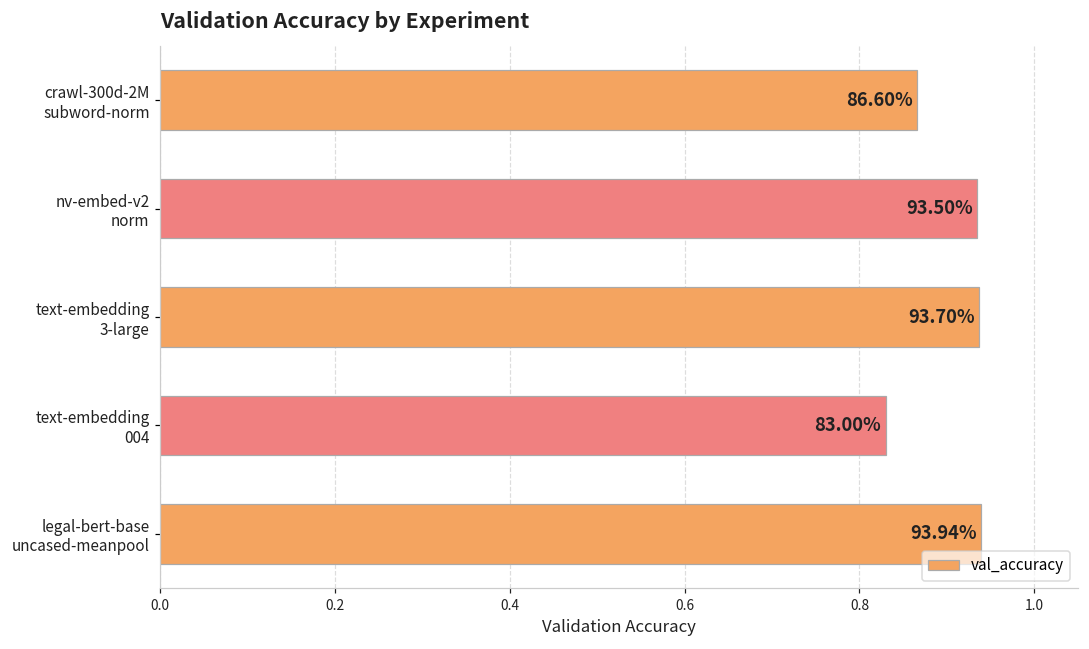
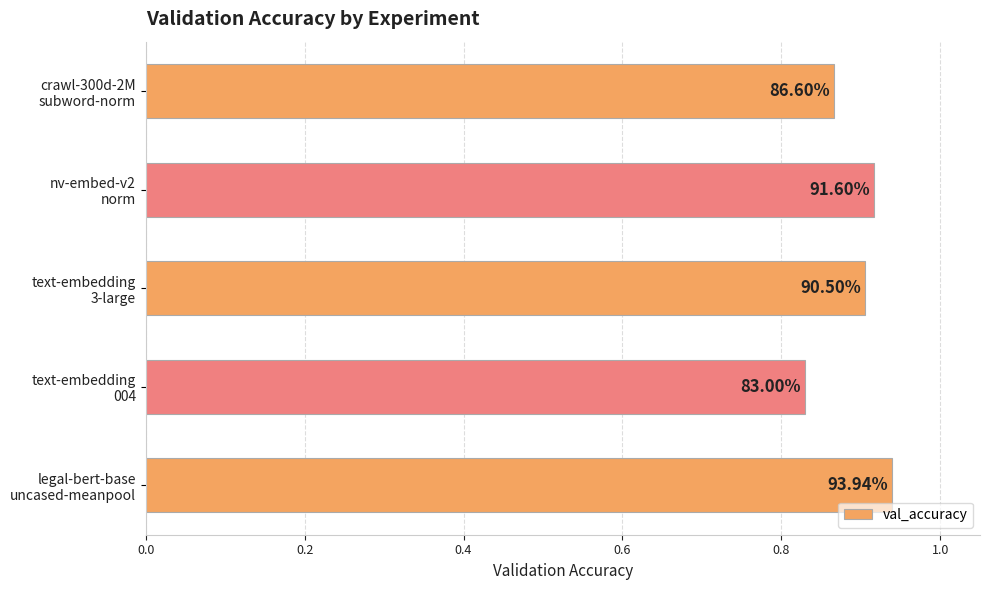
  {
    "crawl-300d-2M subword-norm": "86.60%",
-   "nv-embed-v2 norm": "93.50%",
-   "text-embedding 3-large": "93.70%",
+   "nv-embed-v2 norm": "91.60%",
+   "text-embedding 3-large": "90.50%",
    "text-embedding 004": "83.00%",
    "legal-bert-base uncased-meanpool": "93.94%"
  }
